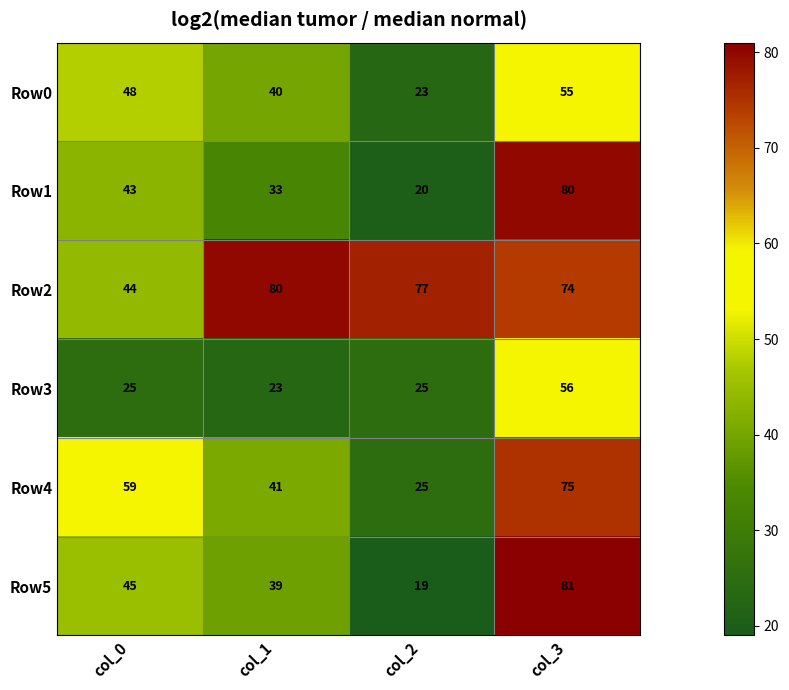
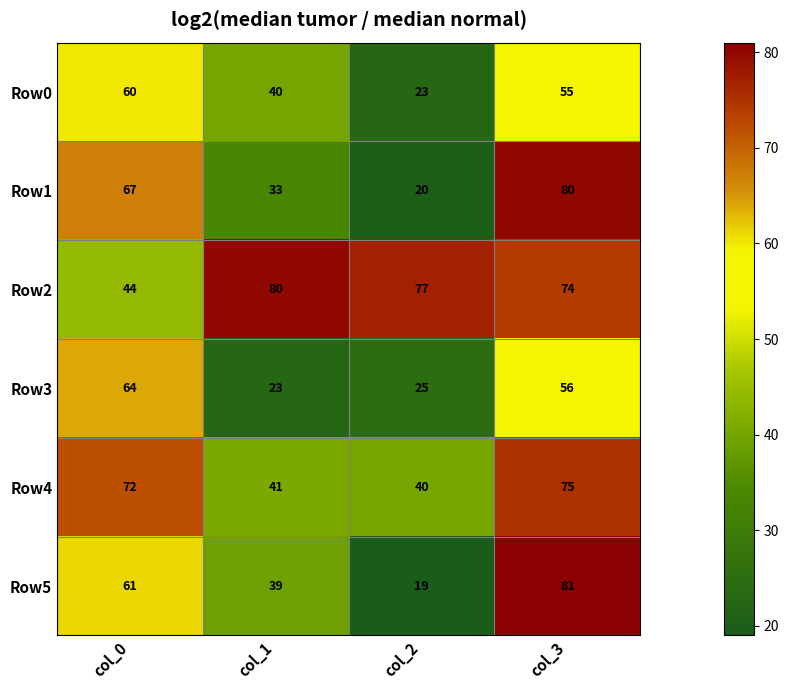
  {
    "Row0": {
-     "col_0": 48,
+     "col_0": 60,
      "col_1": 40,
      "col_2": 23,
      "col_3": 55
    },
    "Row1": {
-     "col_0": 43,
+     "col_0": 67,
      "col_1": 33,
      "col_2": 20,
      "col_3": 80
    },
    "Row2": {
      "col_0": 44,
      "col_1": 80,
      "col_2": 77,
      "col_3": 74
    },
    "Row3": {
-     "col_0": 25,
+     "col_0": 64,
      "col_1": 23,
      "col_2": 25,
      "col_3": 56
    },
    "Row4": {
-     "col_0": 59,
+     "col_0": 72,
      "col_1": 41,
-     "col_2": 25,
+     "col_2": 40,
      "col_3": 75
    },
    "Row5": {
-     "col_0": 45,
+     "col_0": 61,
      "col_1": 39,
      "col_2": 19,
      "col_3": 81
    }
  }
